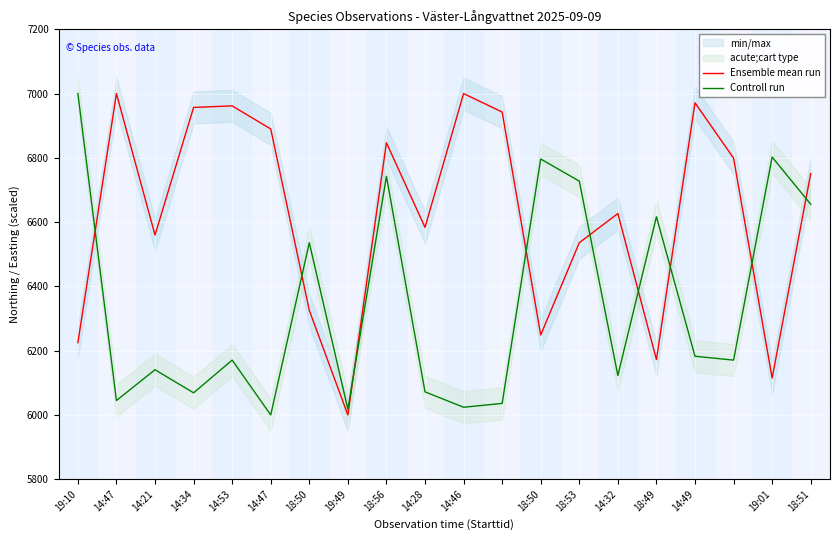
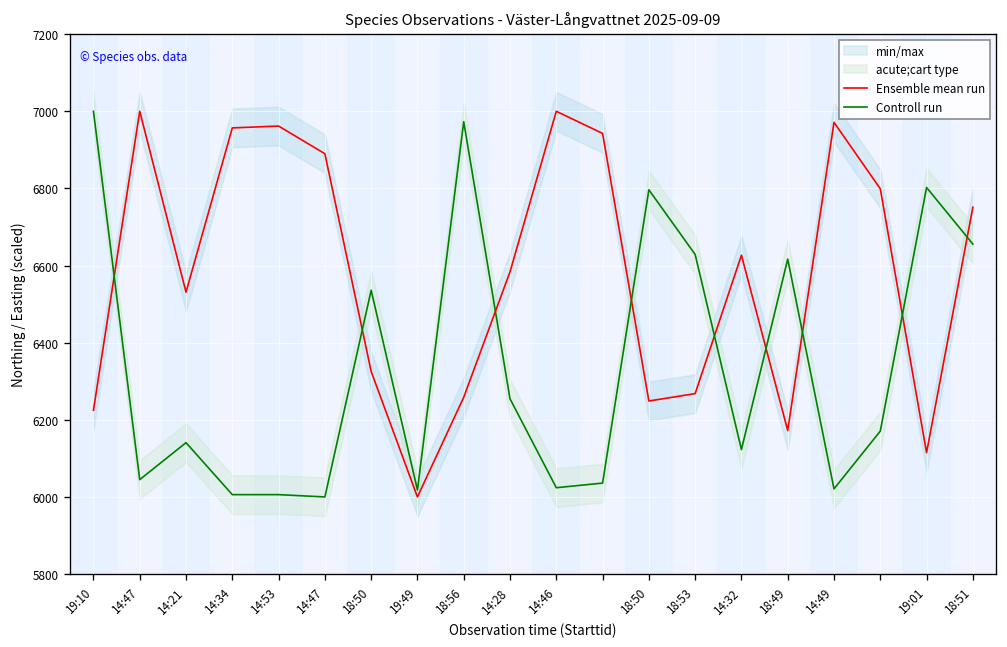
  {
    "Ensemble mean run": {
      "19:10": 6220,
-     "14:21": 6560,
+     "14:21": 6530,
      "14:34": 6960,
      "14:53": 6960,
      "19:49": 6000,
-     "18:56": 6850,
+     "18:56": 6260,
      "14:28": 6580,
      "14:46": 7000,
-     "18:53": 6540,
+     "18:53": 6270,
      "14:32": 6630,
      "18:49": 6170,
      "14:49": 6970,
      "19:01": 6110,
      "18:51": 6750
    },
    "Controll run": {
      "19:10": 7000,
      "14:21": 6140,
-     "14:34": 6070,
-     "14:53": 6170,
+     "14:34": 6010,
+     "14:53": 6010,
      "19:49": 6020,
-     "18:56": 6740,
-     "14:28": 6070,
+     "18:56": 6970,
+     "14:28": 6250,
      "14:46": 6020,
-     "18:53": 6730,
+     "18:53": 6630,
      "14:32": 6120,
      "18:49": 6620,
-     "14:49": 6180,
+     "14:49": 6020,
      "19:01": 6800,
      "18:51": 6660
    }
  }
